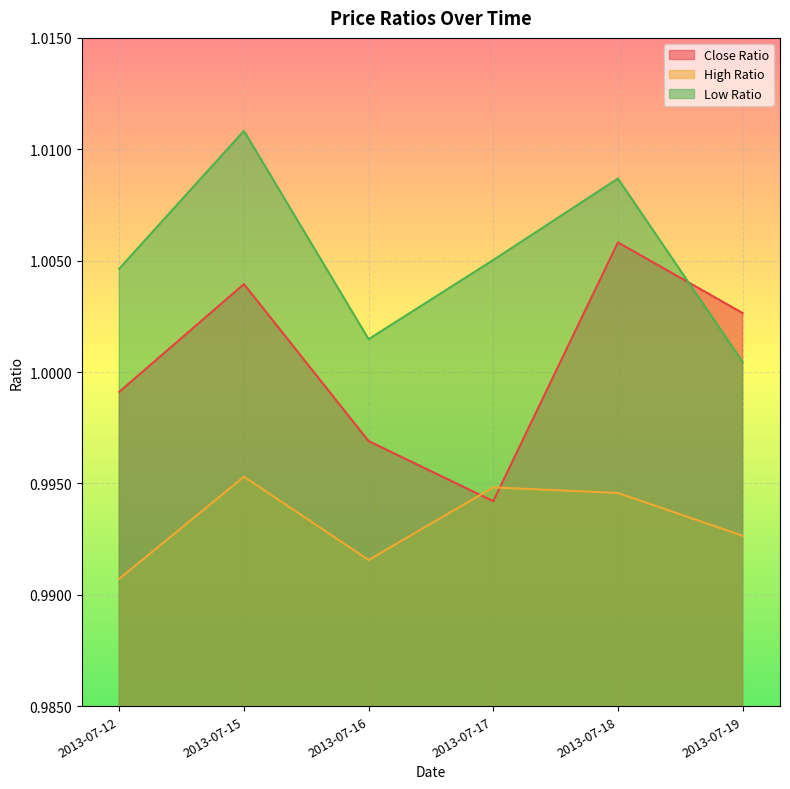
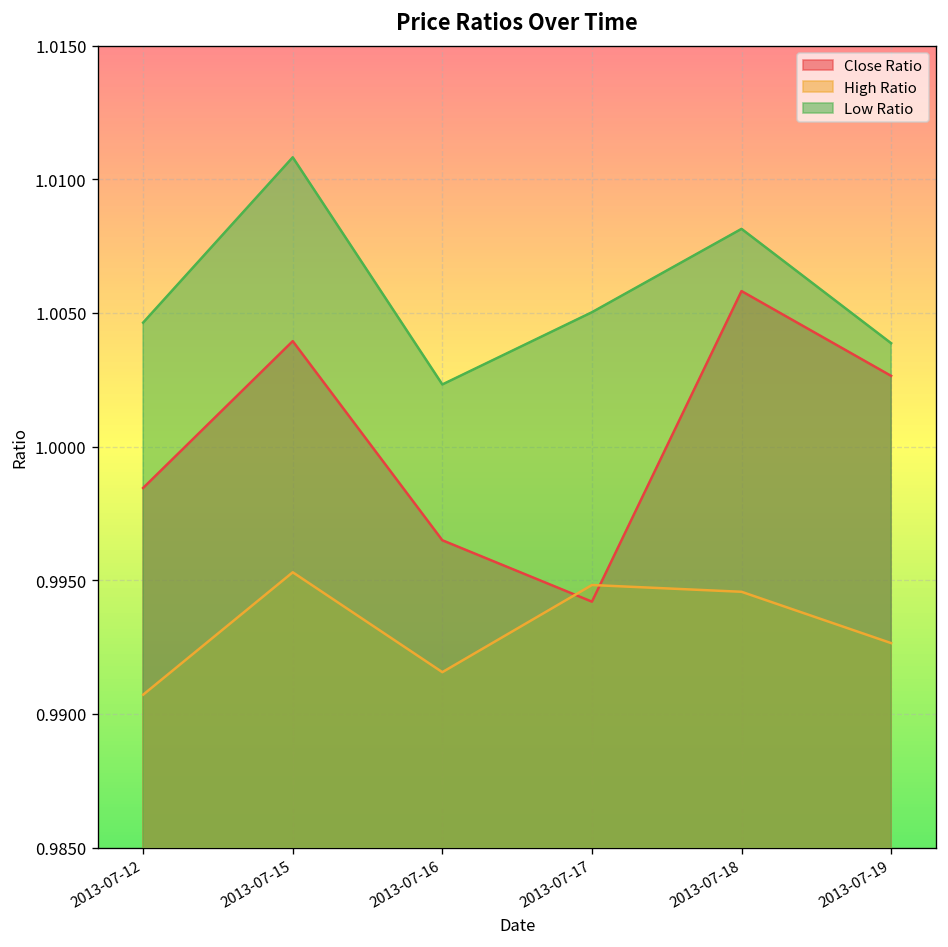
  {
    "Close Ratio": {
-     "2013-07-12": 0.9991,
+     "2013-07-12": 0.9985,
      "2013-07-15": 1.0039,
-     "2013-07-16": 0.9969,
+     "2013-07-16": 0.9965,
      "2013-07-17": 0.9942,
      "2013-07-18": 1.0058,
      "2013-07-19": 1.0026
    },
    "High Ratio": {
      "2013-07-12": 0.9907,
      "2013-07-15": 0.9953,
      "2013-07-16": 0.9916,
      "2013-07-17": 0.9948,
      "2013-07-18": 0.9946,
      "2013-07-19": 0.9926
    },
    "Low Ratio": {
      "2013-07-12": 1.0046,
      "2013-07-15": 1.0108,
-     "2013-07-16": 1.0015,
+     "2013-07-16": 1.0023,
      "2013-07-17": 1.0050,
-     "2013-07-18": 1.0087,
-     "2013-07-19": 1.0005
+     "2013-07-18": 1.0081,
+     "2013-07-19": 1.0039
    }
  }
